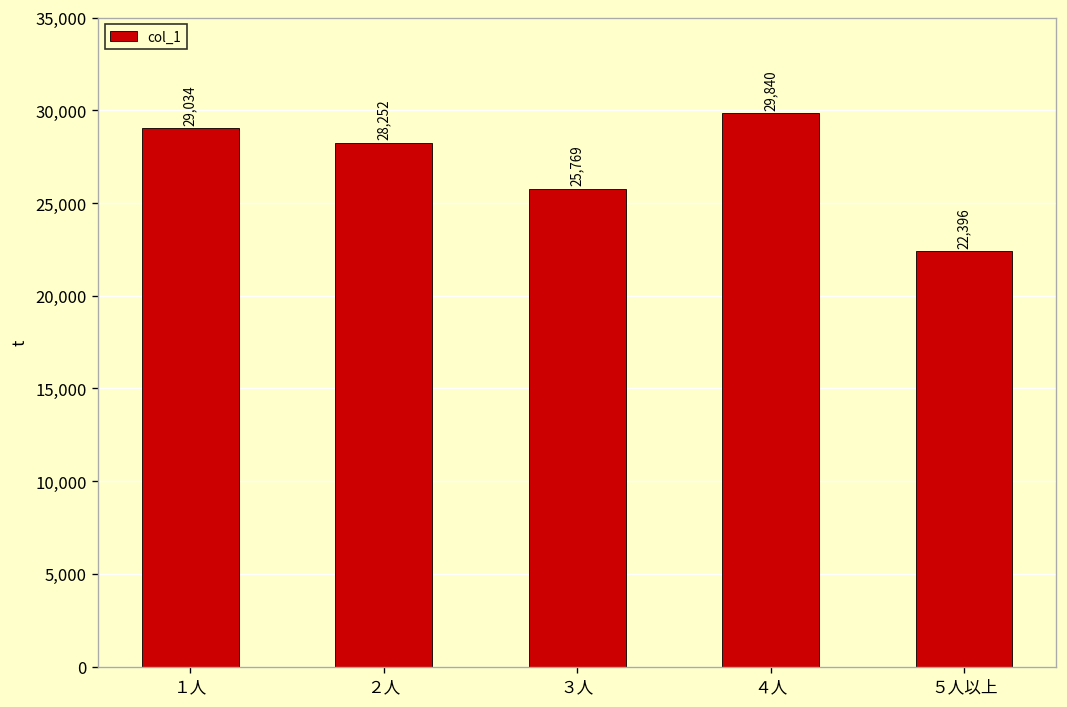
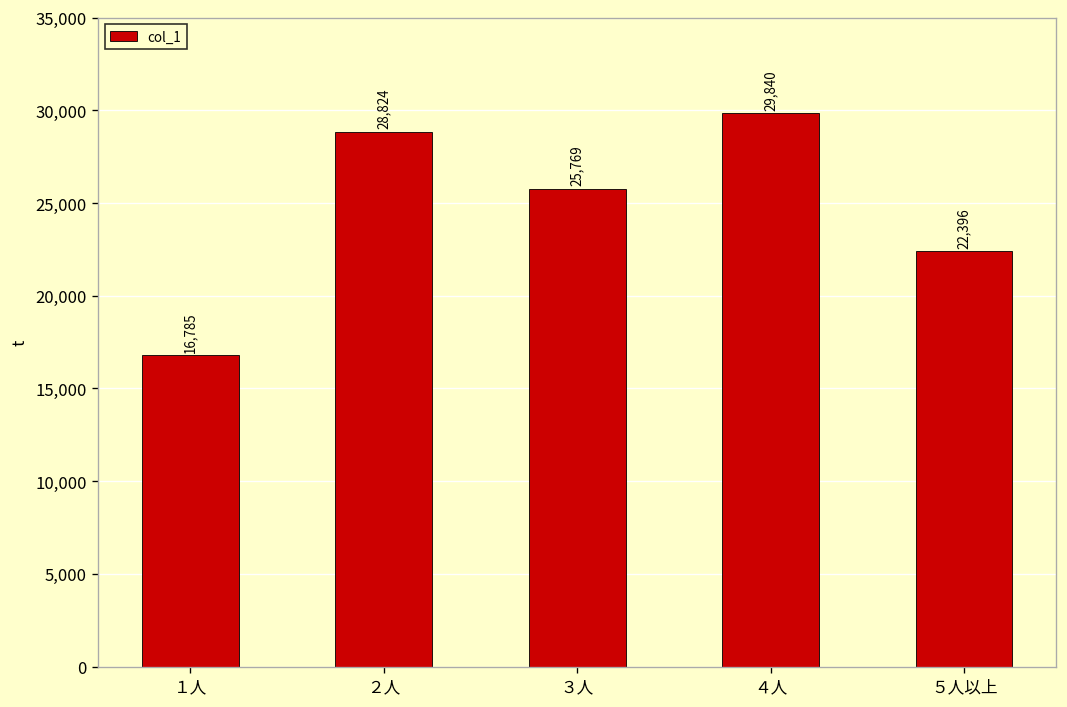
  {
-   "１人": "29,034",
-   "２人": "28,252",
+   "１人": "16,785",
+   "２人": "28,824",
    "３人": "25,769",
    "４人": "29,840",
    "５人以上": "22,396"
  }
